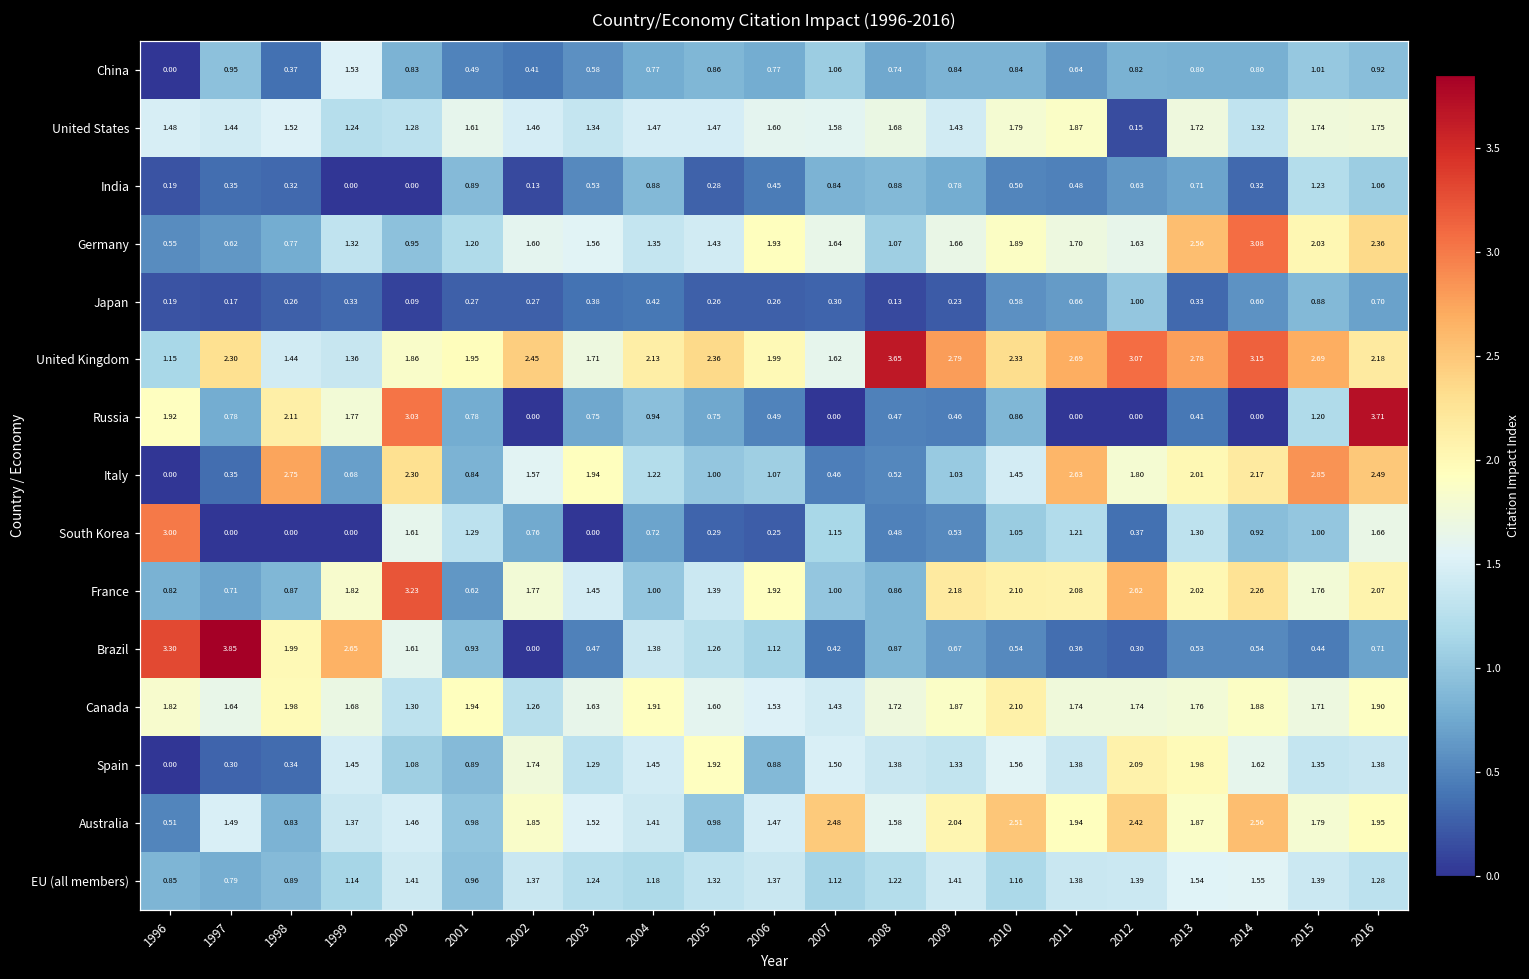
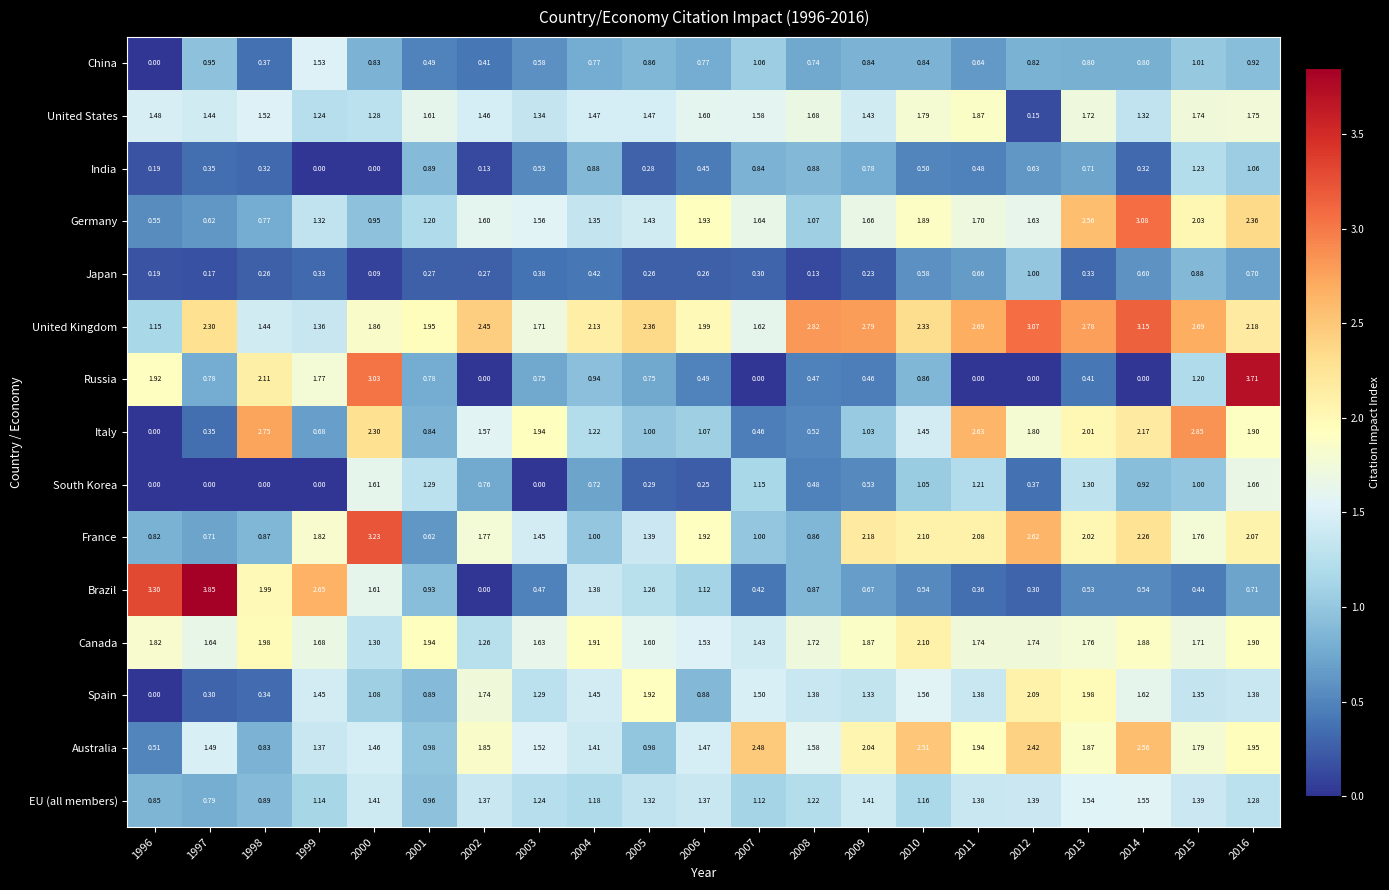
  {
    "United Kingdom": {
      "1996": 1.15,
      "1997": 2.30,
      "1998": 1.44,
      "1999": 1.36,
      "2000": 1.86,
      "2001": 1.95,
      "2002": 2.45,
      "2003": 1.71,
      "2004": 2.13,
      "2005": 2.36,
      "2006": 1.99,
      "2007": 1.62,
-     "2008": 3.65,
+     "2008": 2.82,
      "2009": 2.79,
      "2010": 2.33,
      "2011": 2.69,
      "2012": 3.07,
      "2013": 2.78,
      "2014": 3.15,
      "2015": 2.69,
      "2016": 2.18
    },
    "Italy": {
      "1996": 0.00,
      "1997": 0.35,
      "1998": 2.75,
      "1999": 0.68,
      "2000": 2.30,
      "2001": 0.84,
      "2002": 1.57,
      "2003": 1.94,
      "2004": 1.22,
      "2005": 1.00,
      "2006": 1.07,
      "2007": 0.46,
      "2008": 0.52,
      "2009": 1.03,
      "2010": 1.45,
      "2011": 2.63,
      "2012": 1.80,
      "2013": 2.01,
      "2014": 2.17,
      "2015": 2.85,
-     "2016": 2.49
+     "2016": 1.90
    },
    "South Korea": {
-     "1996": 3.00,
+     "1996": 0.00,
      "1997": 0.00,
      "1998": 0.00,
      "1999": 0.00,
      "2000": 1.61,
      "2001": 1.29,
      "2002": 0.76,
      "2003": 0.00,
      "2004": 0.72,
      "2005": 0.29,
      "2006": 0.25,
      "2007": 1.15,
      "2008": 0.48,
      "2009": 0.53,
      "2010": 1.05,
      "2011": 1.21,
      "2012": 0.37,
      "2013": 1.30,
      "2014": 0.92,
      "2015": 1.00,
      "2016": 1.66
    }
  }
